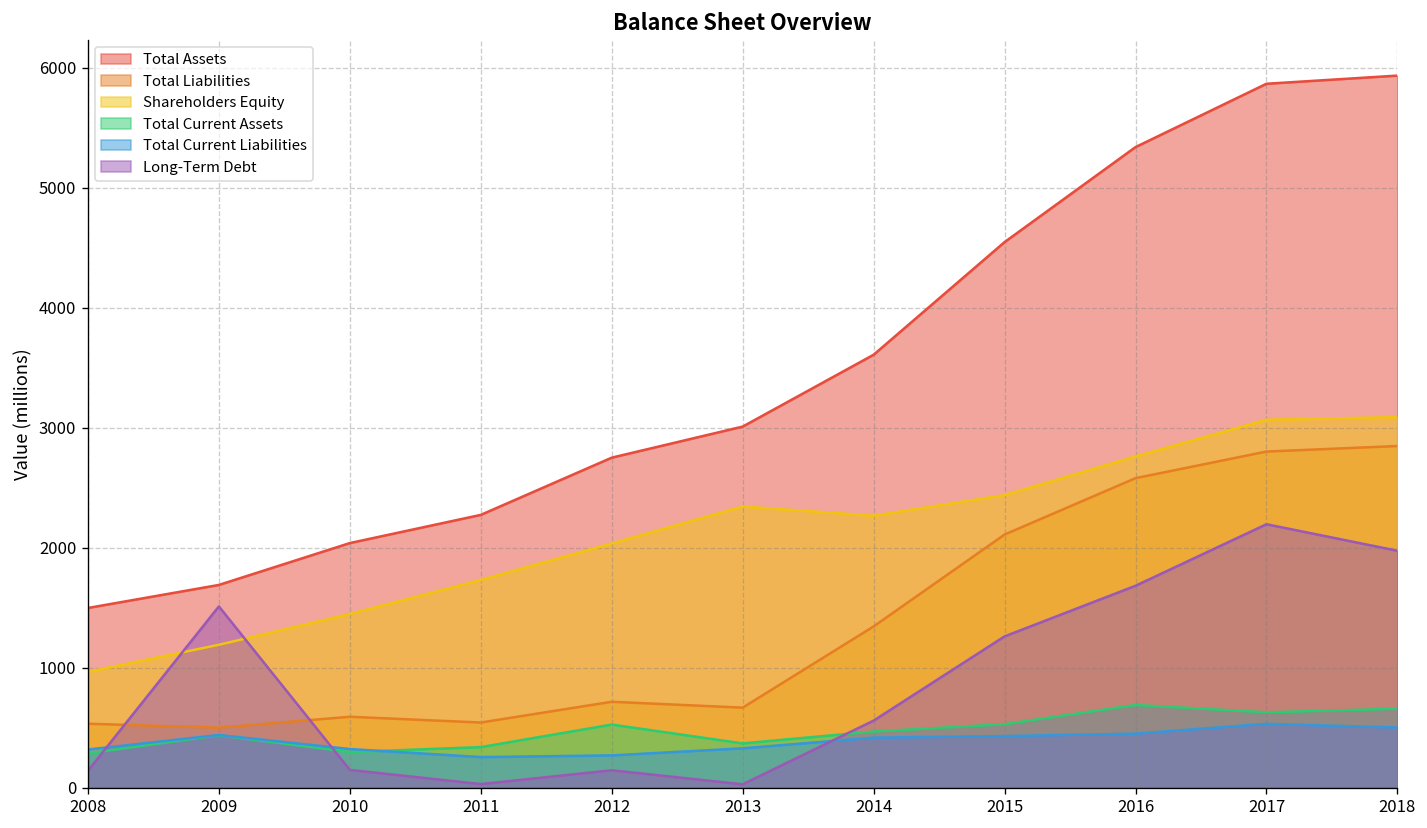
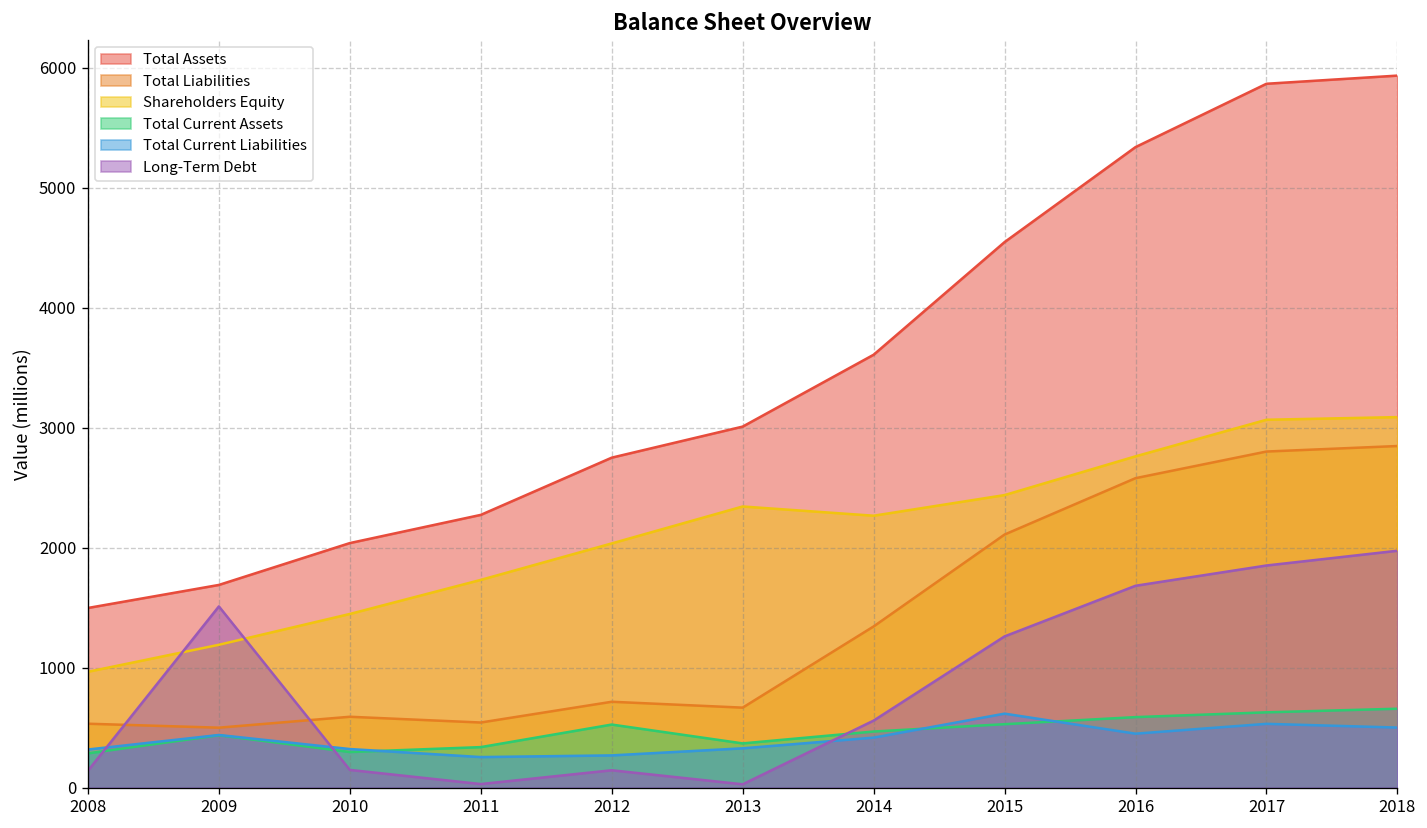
  {
    "Total Current Assets": {
      "2008": 300,
      "2011": 300,
      "2012": 500,
      "2013": 400,
      "2014": 500,
      "2015": 500,
-     "2016": 700,
+     "2016": 600,
      "2017": 600,
      "2018": 700
    },
    "Total Current Liabilities": {
      "2008": 300,
      "2011": 300,
      "2012": 300,
      "2013": 300,
      "2014": 400,
-     "2015": 400,
+     "2015": 600,
      "2016": 400,
      "2017": 500,
      "2018": 500
    },
    "Long-Term Debt": {
      "2008": 100,
      "2009": 1500,
      "2010": 100,
      "2011": 0,
      "2012": 100,
      "2013": 0,
      "2014": 600,
      "2015": 1300,
      "2016": 1700,
-     "2017": 2200,
+     "2017": 1900,
      "2018": 2000
    }
  }
